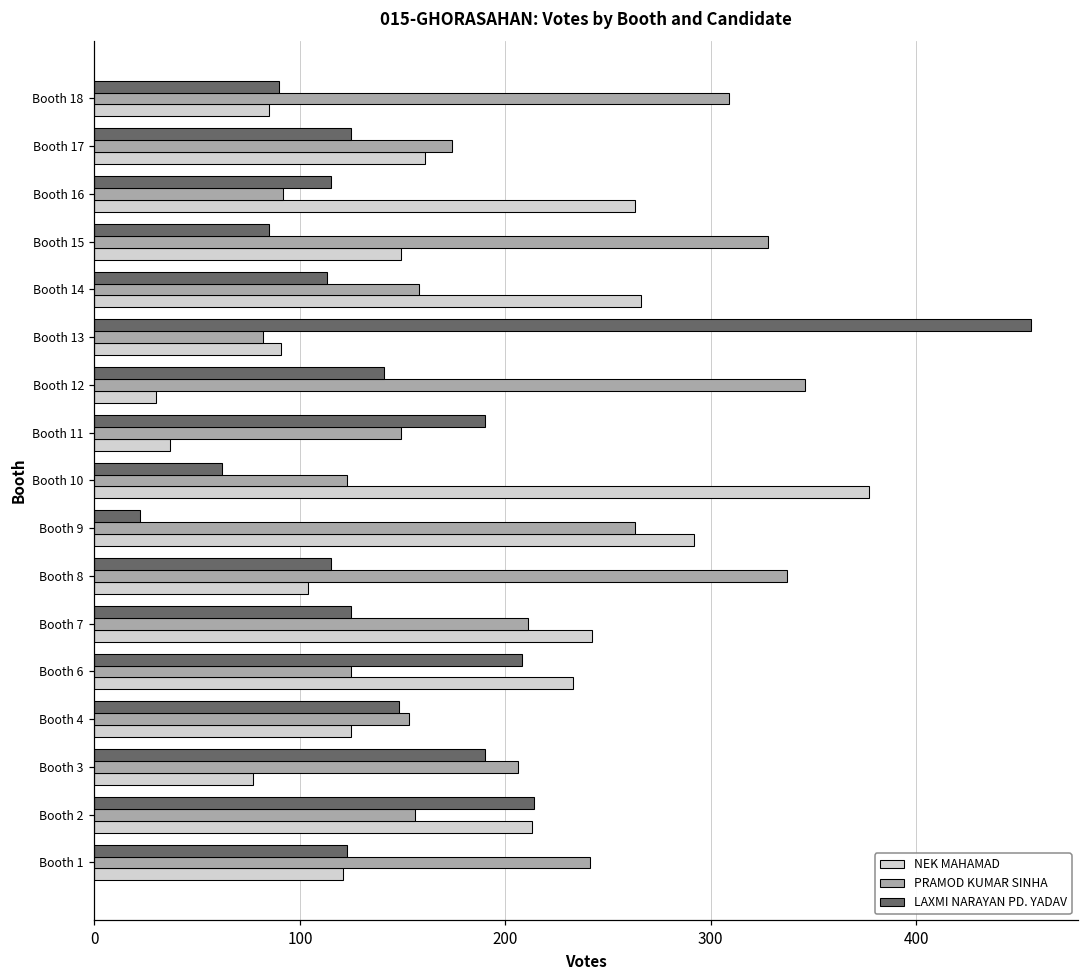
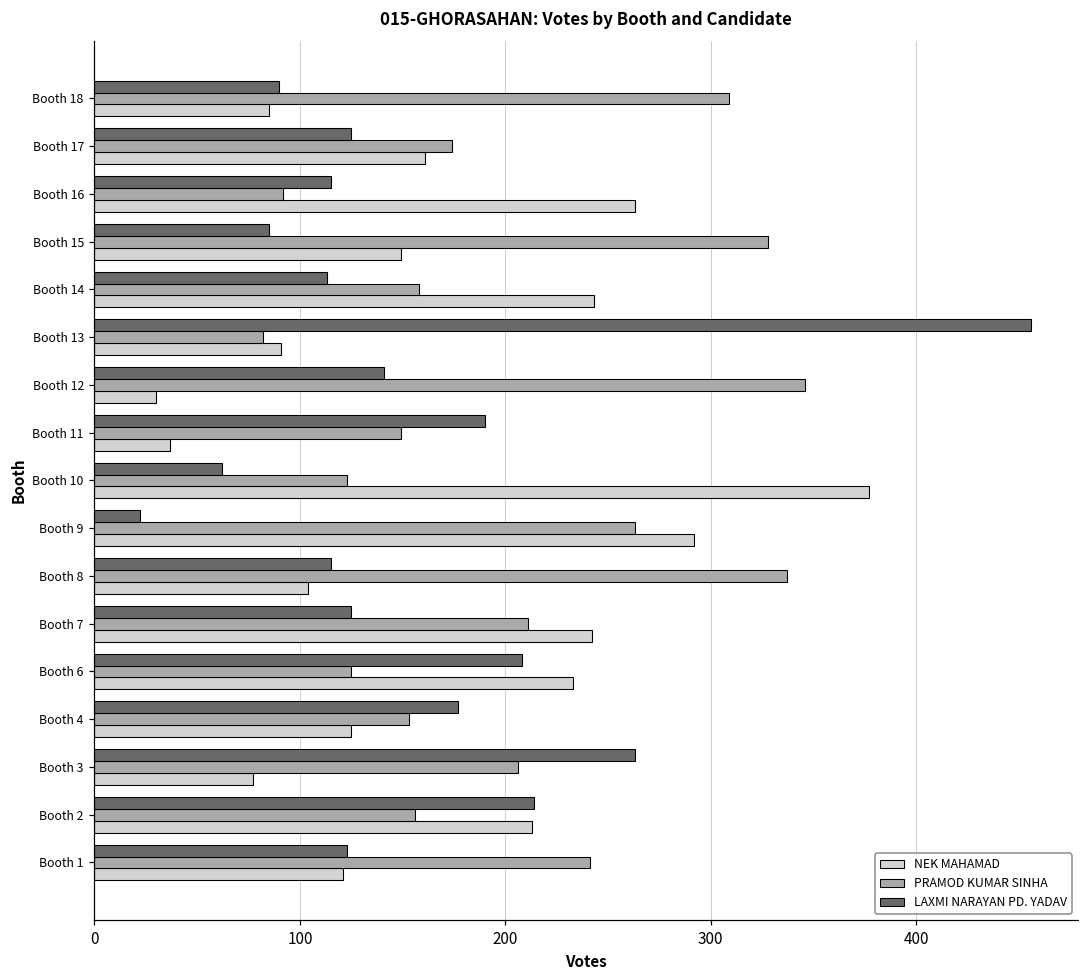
  {
    "NEK MAHAMAD": {
      "Booth 18": 85,
      "Booth 17": 161,
      "Booth 16": 263,
      "Booth 15": 149,
-     "Booth 14": 266,
+     "Booth 14": 243,
      "Booth 13": 91,
      "Booth 12": 30,
      "Booth 11": 37,
      "Booth 10": 377,
      "Booth 9": 292,
      "Booth 8": 104,
      "Booth 7": 242,
      "Booth 6": 233,
      "Booth 4": 125,
      "Booth 3": 77,
      "Booth 2": 213,
      "Booth 1": 121
    },
    "PRAMOD KUMAR SINHA": {
      "Booth 18": 309,
      "Booth 17": 174,
      "Booth 16": 92,
      "Booth 15": 328,
      "Booth 14": 158,
      "Booth 13": 82,
      "Booth 12": 346,
      "Booth 11": 149,
      "Booth 10": 123,
      "Booth 9": 263,
      "Booth 8": 337,
      "Booth 7": 211,
      "Booth 6": 125,
      "Booth 4": 153,
      "Booth 3": 206,
      "Booth 2": 156,
      "Booth 1": 241
    },
    "LAXMI NARAYAN PD. YADAV": {
      "Booth 18": 90,
      "Booth 17": 125,
      "Booth 16": 115,
      "Booth 15": 85,
      "Booth 14": 113,
      "Booth 13": 456,
      "Booth 12": 141,
      "Booth 11": 190,
      "Booth 10": 62,
      "Booth 9": 22,
      "Booth 8": 115,
      "Booth 7": 125,
      "Booth 6": 208,
-     "Booth 4": 148,
-     "Booth 3": 190,
+     "Booth 4": 177,
+     "Booth 3": 263,
      "Booth 2": 214,
      "Booth 1": 123
    }
  }
